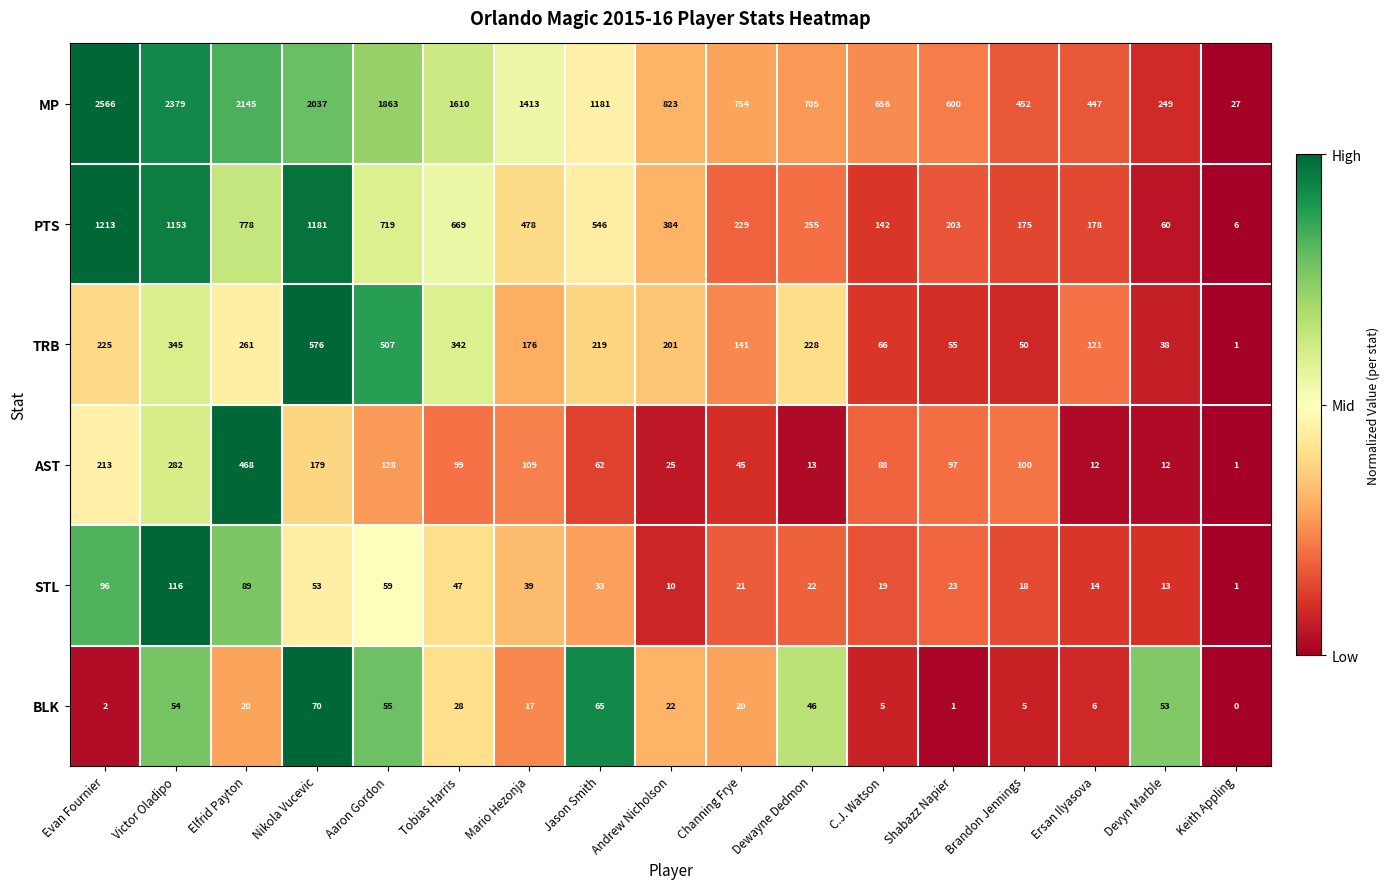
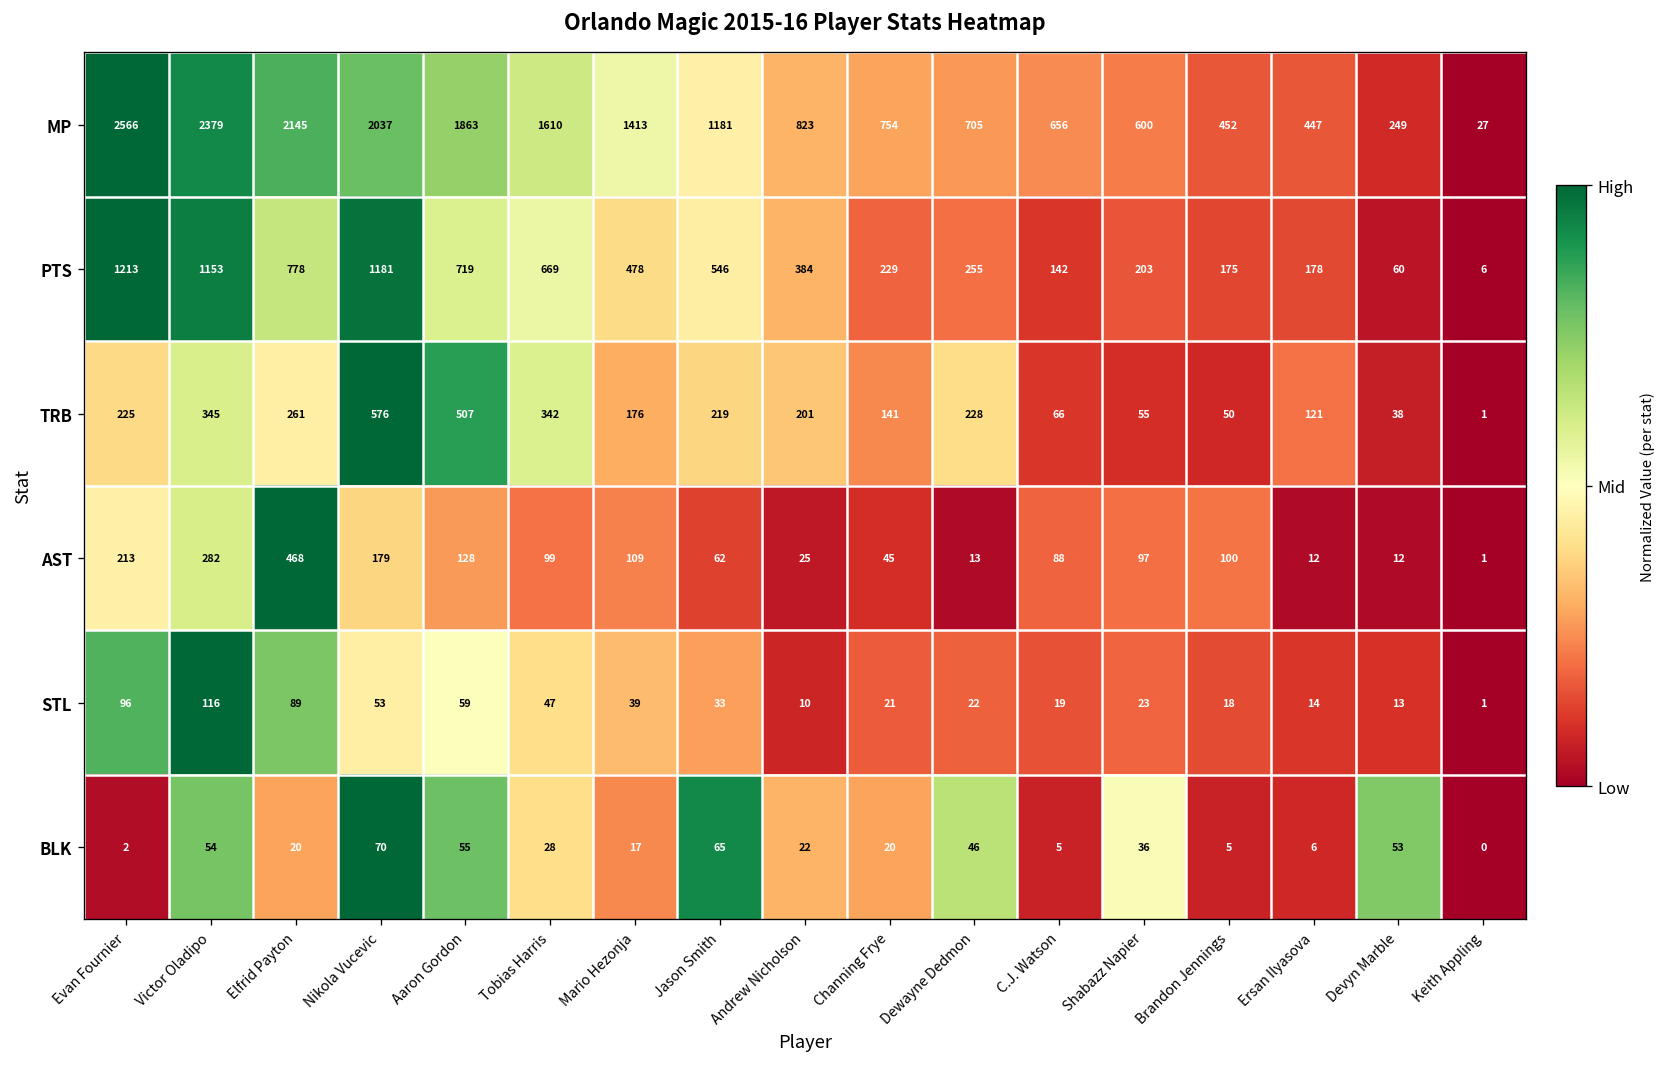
  {
    "MP": {
      "Evan Fournier": 2566,
      "Victor Oladipo": 2379,
      "Elfrid Payton": 2145,
      "Nikola Vucevic": 2037,
      "Aaron Gordon": 1863,
      "Tobias Harris": 1610,
      "Mario Hezonja": 1413,
      "Jason Smith": 1181,
      "Andrew Nicholson": 823,
      "Channing Frye": 754,
      "Dewayne Dedmon": 705,
      "C.J. Watson": 656,
      "Shabazz Napier": 600,
      "Brandon Jennings": 452,
      "Ersan Ilyasova": 447,
      "Devyn Marble": 249,
      "Keith Appling": 27
    },
    "PTS": {
      "Evan Fournier": 1213,
      "Victor Oladipo": 1153,
      "Elfrid Payton": 778,
      "Nikola Vucevic": 1181,
      "Aaron Gordon": 719,
      "Tobias Harris": 669,
      "Mario Hezonja": 478,
      "Jason Smith": 546,
      "Andrew Nicholson": 384,
      "Channing Frye": 229,
      "Dewayne Dedmon": 255,
      "C.J. Watson": 142,
      "Shabazz Napier": 203,
      "Brandon Jennings": 175,
      "Ersan Ilyasova": 178,
      "Devyn Marble": 60,
      "Keith Appling": 6
    },
    "TRB": {
      "Evan Fournier": 225,
      "Victor Oladipo": 345,
      "Elfrid Payton": 261,
      "Nikola Vucevic": 576,
      "Aaron Gordon": 507,
      "Tobias Harris": 342,
      "Mario Hezonja": 176,
      "Jason Smith": 219,
      "Andrew Nicholson": 201,
      "Channing Frye": 141,
      "Dewayne Dedmon": 228,
      "C.J. Watson": 66,
      "Shabazz Napier": 55,
      "Brandon Jennings": 50,
      "Ersan Ilyasova": 121,
      "Devyn Marble": 38,
      "Keith Appling": 1
    },
    "AST": {
      "Evan Fournier": 213,
      "Victor Oladipo": 282,
      "Elfrid Payton": 468,
      "Nikola Vucevic": 179,
      "Aaron Gordon": 128,
      "Tobias Harris": 99,
      "Mario Hezonja": 109,
      "Jason Smith": 62,
      "Andrew Nicholson": 25,
      "Channing Frye": 45,
      "Dewayne Dedmon": 13,
      "C.J. Watson": 88,
      "Shabazz Napier": 97,
      "Brandon Jennings": 100,
      "Ersan Ilyasova": 12,
      "Devyn Marble": 12,
      "Keith Appling": 1
    },
    "STL": {
      "Evan Fournier": 96,
      "Victor Oladipo": 116,
      "Elfrid Payton": 89,
      "Nikola Vucevic": 53,
      "Aaron Gordon": 59,
      "Tobias Harris": 47,
      "Mario Hezonja": 39,
      "Jason Smith": 33,
      "Andrew Nicholson": 10,
      "Channing Frye": 21,
      "Dewayne Dedmon": 22,
      "C.J. Watson": 19,
      "Shabazz Napier": 23,
      "Brandon Jennings": 18,
      "Ersan Ilyasova": 14,
      "Devyn Marble": 13,
      "Keith Appling": 1
    },
    "BLK": {
      "Evan Fournier": 2,
      "Victor Oladipo": 54,
      "Elfrid Payton": 20,
      "Nikola Vucevic": 70,
      "Aaron Gordon": 55,
      "Tobias Harris": 28,
      "Mario Hezonja": 17,
      "Jason Smith": 65,
      "Andrew Nicholson": 22,
      "Channing Frye": 20,
      "Dewayne Dedmon": 46,
      "C.J. Watson": 5,
-     "Shabazz Napier": 1,
+     "Shabazz Napier": 36,
      "Brandon Jennings": 5,
      "Ersan Ilyasova": 6,
      "Devyn Marble": 53,
      "Keith Appling": 0
    }
  }
